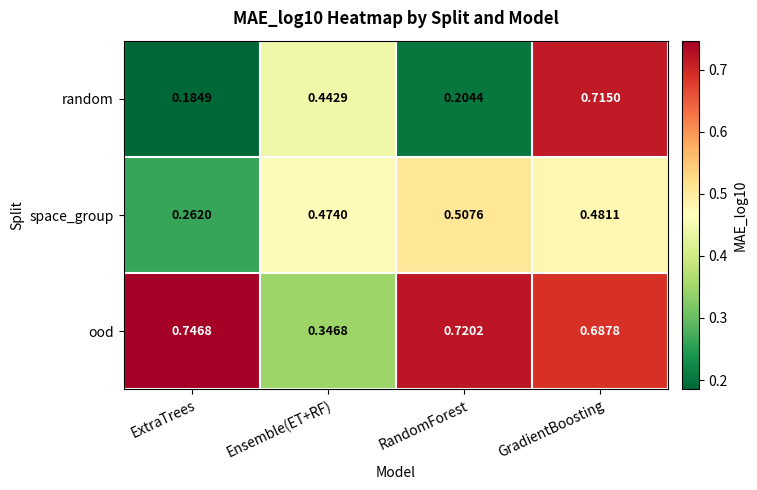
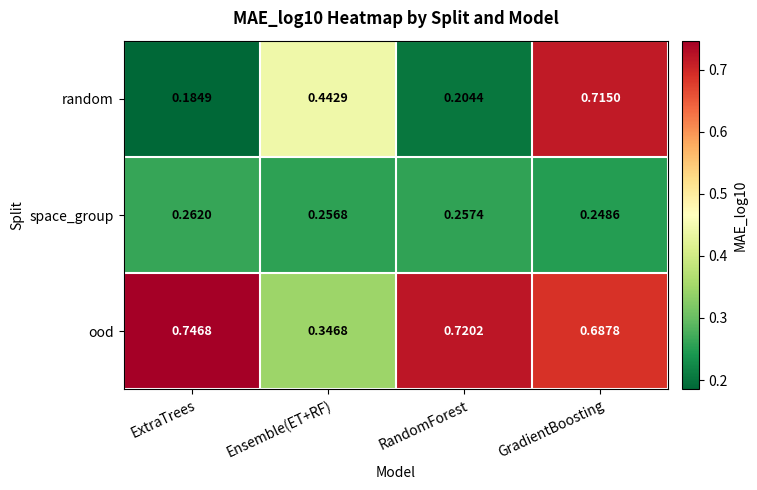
  {
    "random": {
      "ExtraTrees": 0.1849,
      "Ensemble(ET+RF)": 0.4429,
      "RandomForest": 0.2044,
      "GradientBoosting": 0.7150
    },
    "space_group": {
      "ExtraTrees": 0.2620,
-     "Ensemble(ET+RF)": 0.4740,
-     "RandomForest": 0.5076,
-     "GradientBoosting": 0.4811
+     "Ensemble(ET+RF)": 0.2568,
+     "RandomForest": 0.2574,
+     "GradientBoosting": 0.2486
    },
    "ood": {
      "ExtraTrees": 0.7468,
      "Ensemble(ET+RF)": 0.3468,
      "RandomForest": 0.7202,
      "GradientBoosting": 0.6878
    }
  }
